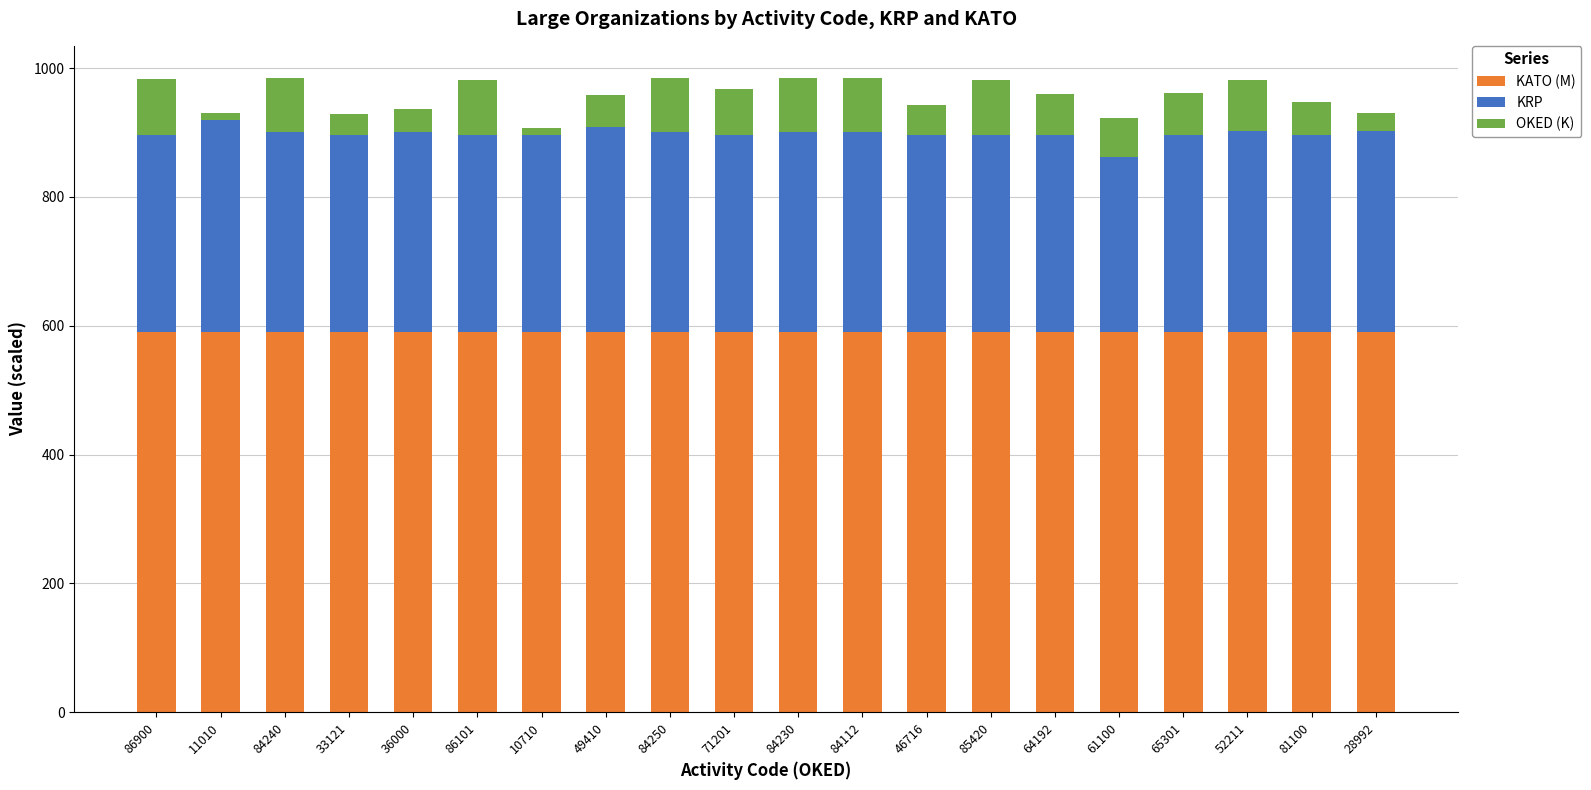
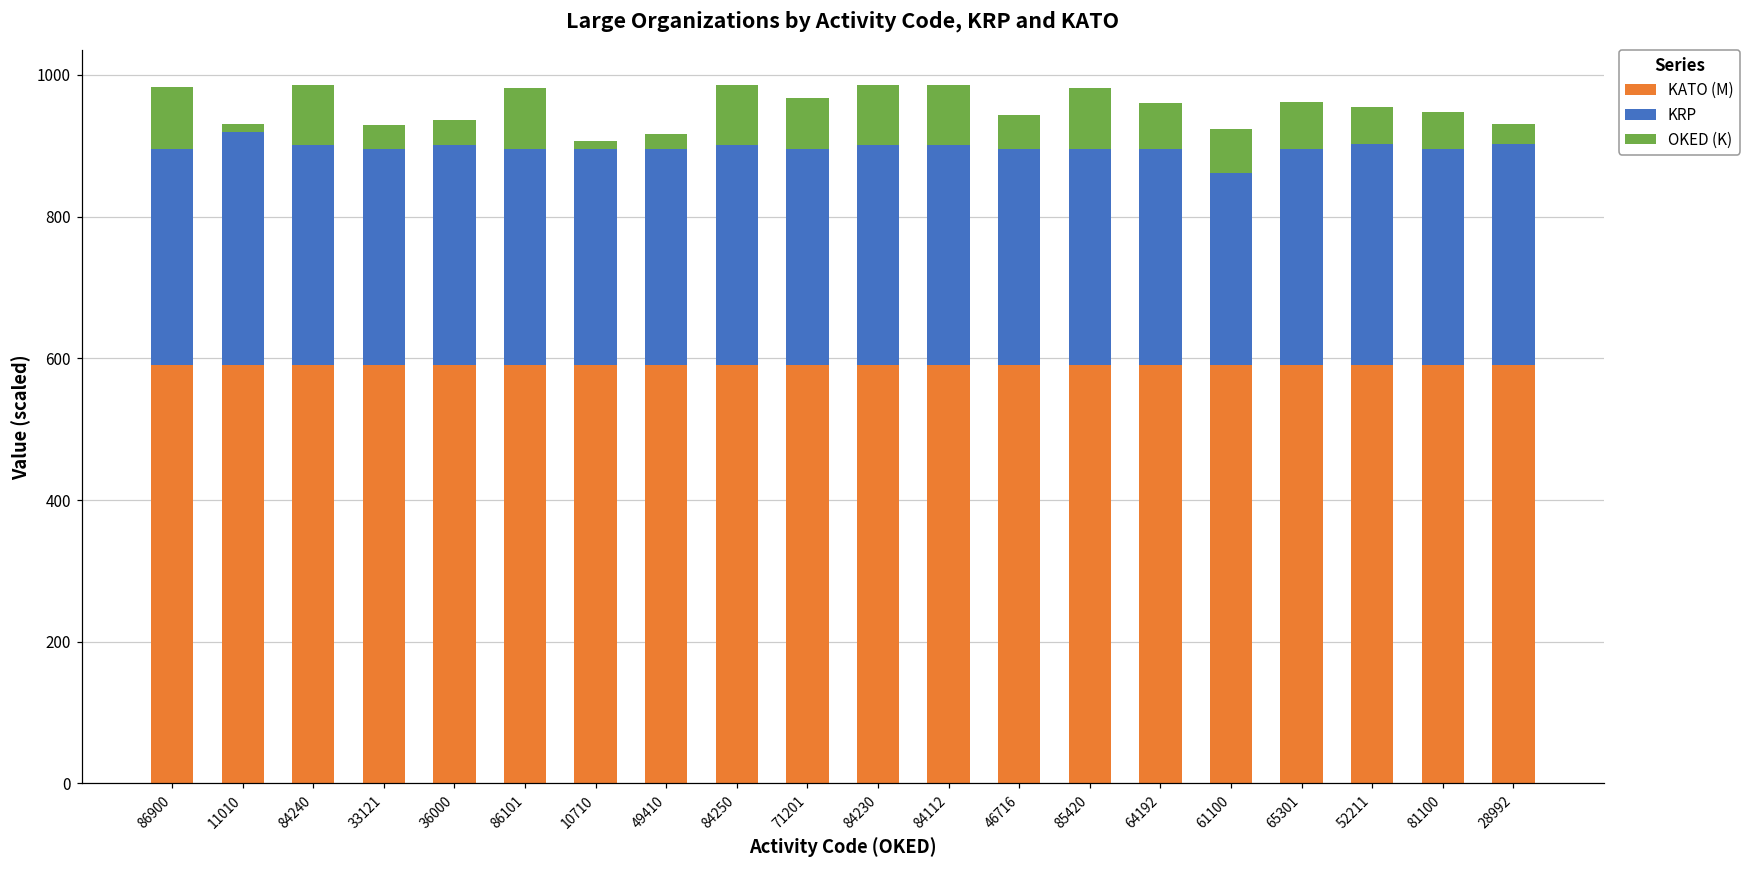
  {
    "KATO (M)": {
      "86900": 590,
      "11010": 590,
      "84240": 590,
      "33121": 590,
      "36000": 590,
      "86101": 590,
      "10710": 590,
      "49410": 590,
      "84250": 590,
      "71201": 590,
      "84230": 590,
      "84112": 590,
      "46716": 590,
      "85420": 590,
      "64192": 590,
      "61100": 590,
      "65301": 590,
      "52211": 590,
      "81100": 590,
      "28992": 590
    },
    "KRP": {
      "86900": 310,
      "11010": 330,
      "84240": 310,
      "33121": 310,
      "36000": 310,
      "86101": 310,
      "10710": 310,
-     "49410": 320,
+     "49410": 310,
      "84250": 310,
      "71201": 310,
      "84230": 310,
      "84112": 310,
      "46716": 310,
      "85420": 310,
      "64192": 310,
      "61100": 270,
      "65301": 310,
      "52211": 310,
      "81100": 310,
      "28992": 310
    },
    "OKED (K)": {
      "86900": 90,
      "11010": 10,
      "84240": 80,
      "33121": 30,
      "36000": 40,
      "86101": 90,
      "10710": 10,
-     "49410": 50,
+     "49410": 20,
      "84250": 80,
      "71201": 70,
      "84230": 80,
      "84112": 80,
      "46716": 50,
      "85420": 90,
      "64192": 60,
      "61100": 60,
      "65301": 70,
-     "52211": 80,
+     "52211": 50,
      "81100": 50,
      "28992": 30
    }
  }
